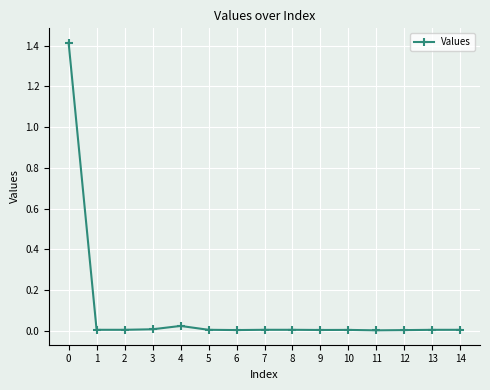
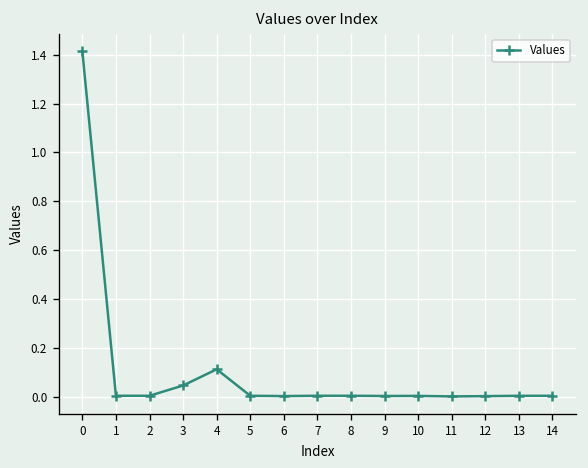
  {
    "0": 1.41,
    "1": 0.00,
    "2": 0.00,
-   "3": 0.01,
-   "4": 0.02,
+   "3": 0.05,
+   "4": 0.11,
    "5": 0.00,
    "6": 0.00,
    "7": 0.00,
    "8": 0.00,
    "9": 0.00,
    "10": 0.00,
    "11": 0.00,
    "12": 0.00,
    "13": 0.00,
    "14": 0.00
  }
